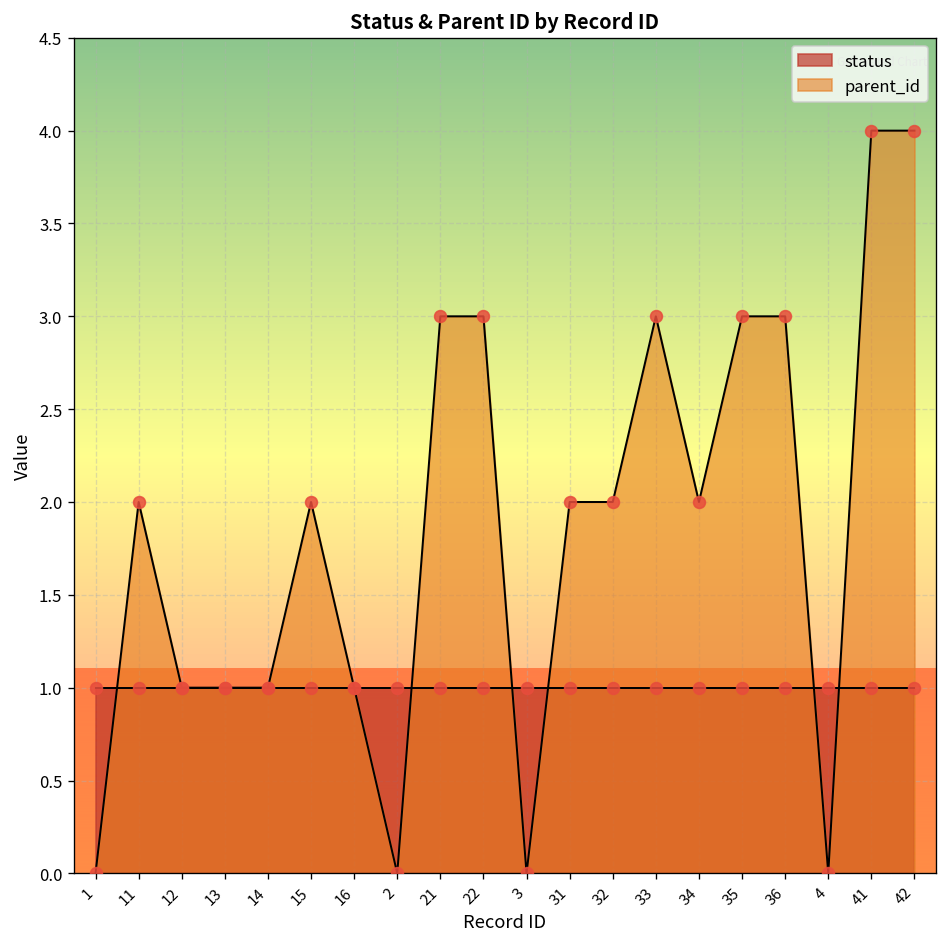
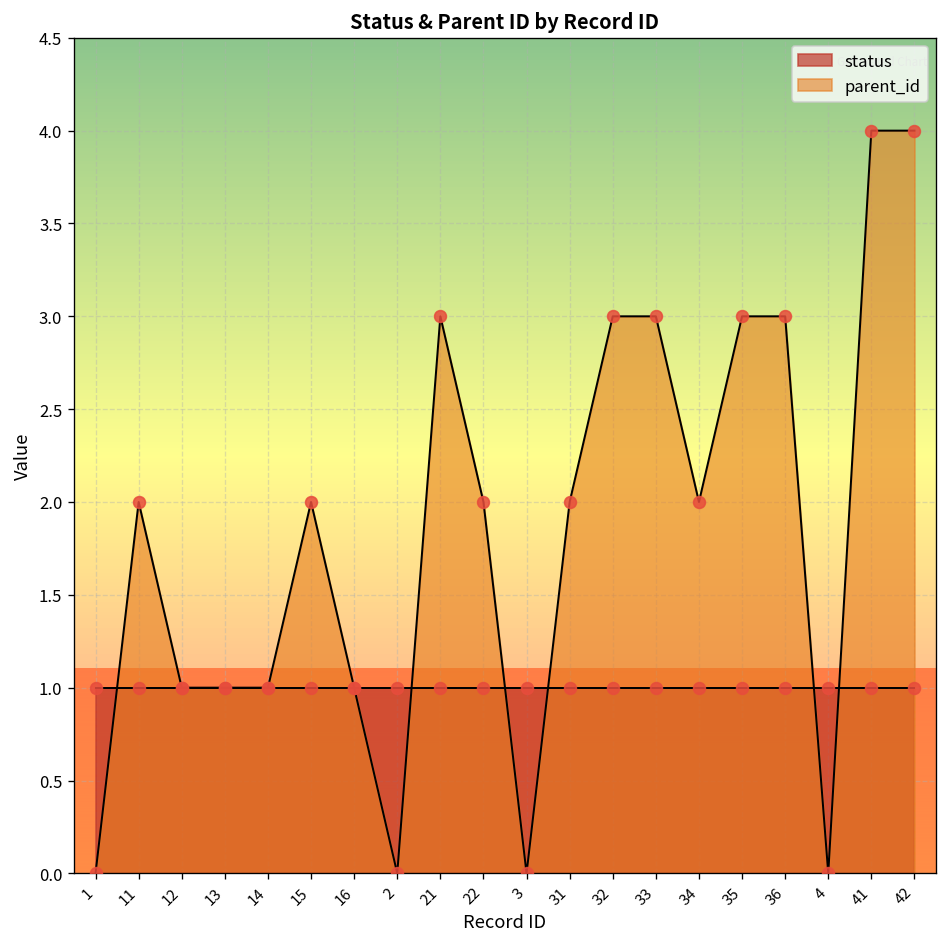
  {
    "status": {
      "1": 1,
      "11": 1,
      "15": 1,
      "2": 1,
      "21": 1,
      "22": 1,
      "3": 1,
      "31": 1,
      "32": 1,
      "33": 1,
      "34": 1,
      "35": 1,
      "36": 1,
      "4": 1,
      "41": 1,
      "42": 1
    },
    "parent_id": {
      "1": 0,
      "11": 2,
      "15": 2,
      "2": 0,
      "21": 3,
-     "22": 3,
+     "22": 2,
      "3": 0,
      "31": 2,
-     "32": 2,
+     "32": 3,
      "33": 3,
      "34": 2,
      "35": 3,
      "36": 3,
      "4": 0,
      "41": 4,
      "42": 4
    }
  }
